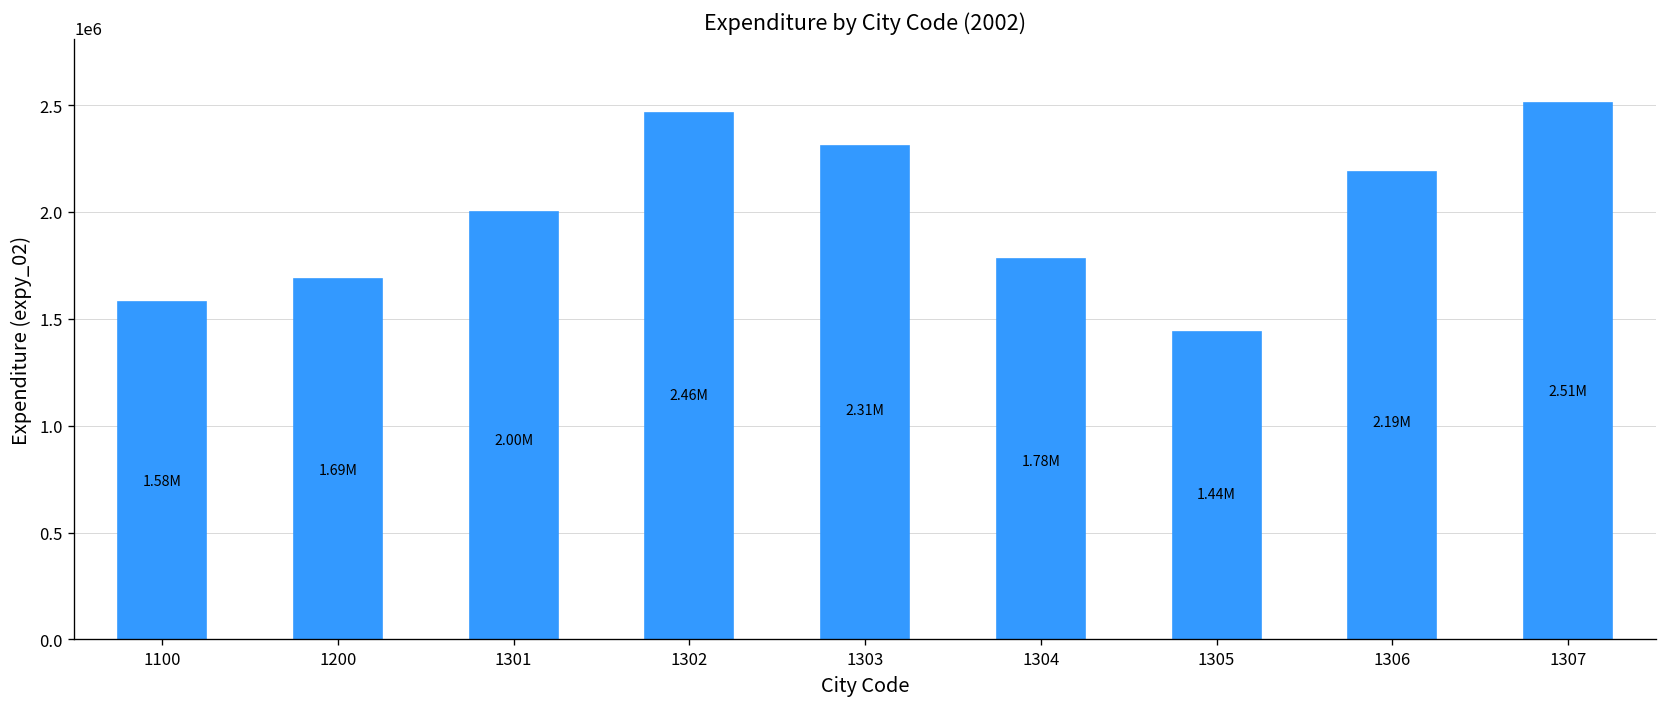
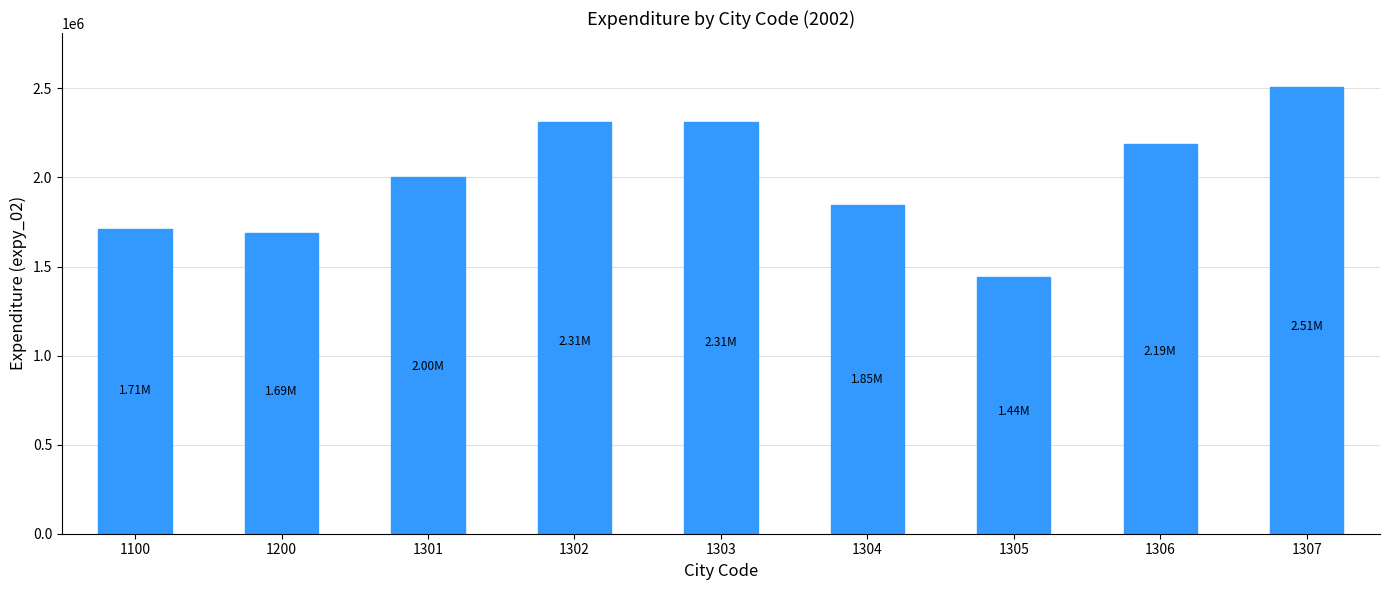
  {
-   "1100": "1.58M",
+   "1100": "1.71M",
    "1200": "1.69M",
    "1301": "2.00M",
-   "1302": "2.46M",
+   "1302": "2.31M",
    "1303": "2.31M",
-   "1304": "1.78M",
+   "1304": "1.85M",
    "1305": "1.44M",
    "1306": "2.19M",
    "1307": "2.51M"
  }
